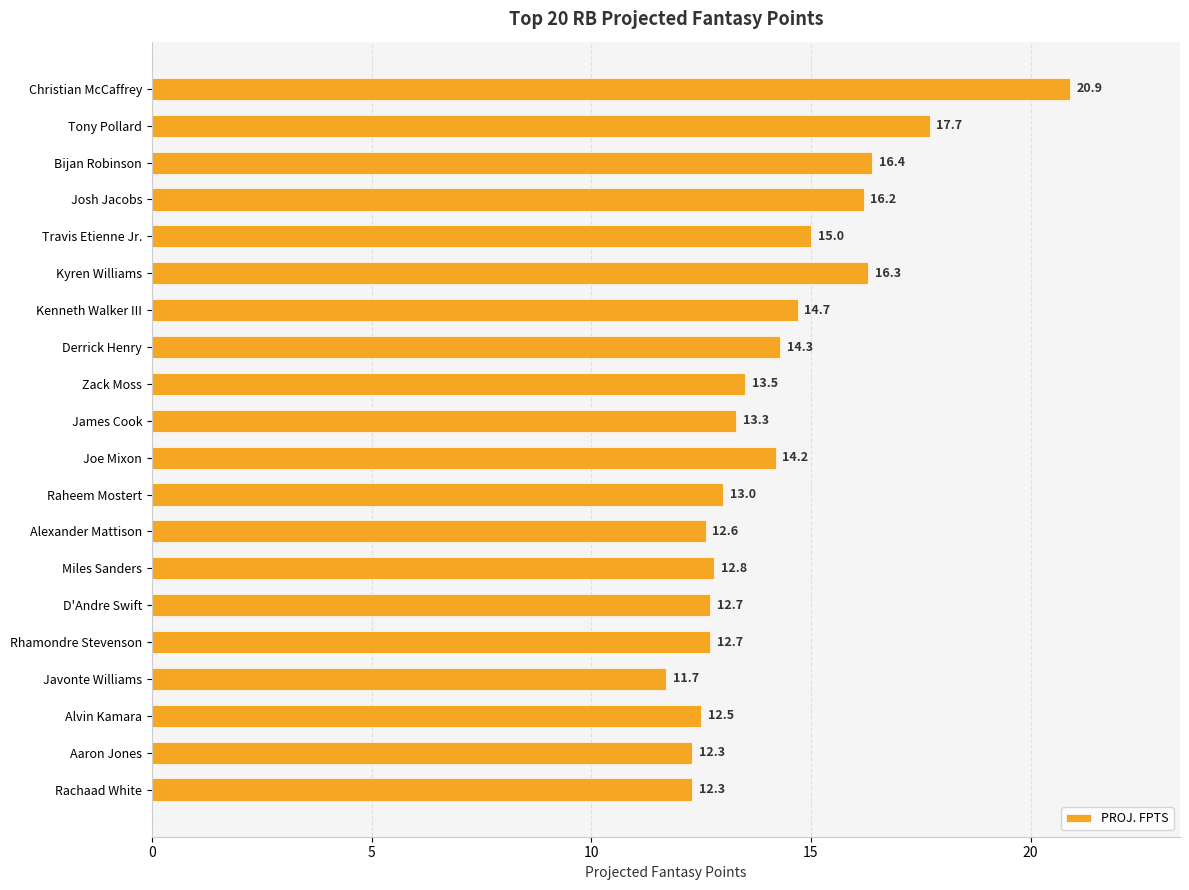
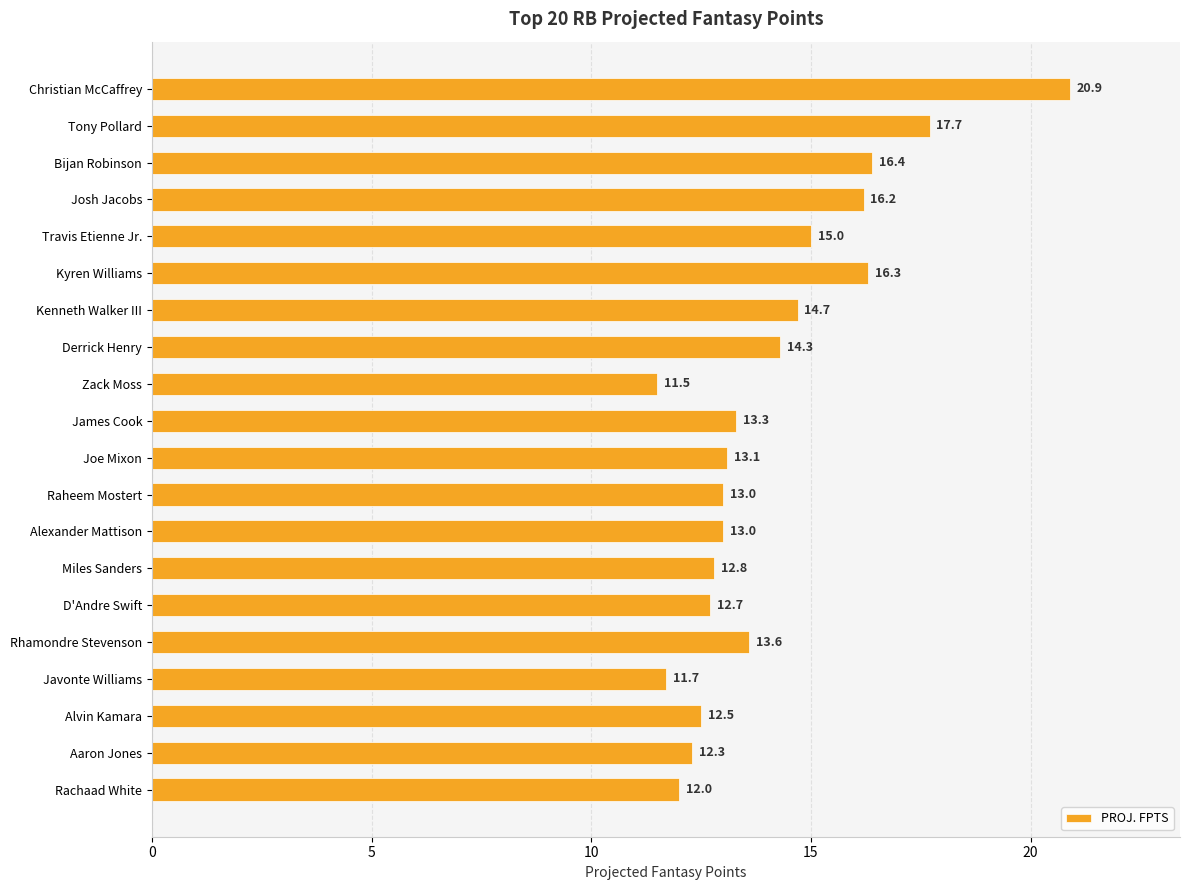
  {
    "Christian McCaffrey": 20.9,
    "Tony Pollard": 17.7,
    "Bijan Robinson": 16.4,
    "Josh Jacobs": 16.2,
    "Travis Etienne Jr.": 15.0,
    "Kyren Williams": 16.3,
    "Kenneth Walker III": 14.7,
    "Derrick Henry": 14.3,
-   "Zack Moss": 13.5,
+   "Zack Moss": 11.5,
    "James Cook": 13.3,
-   "Joe Mixon": 14.2,
+   "Joe Mixon": 13.1,
    "Raheem Mostert": 13.0,
-   "Alexander Mattison": 12.6,
+   "Alexander Mattison": 13.0,
    "Miles Sanders": 12.8,
    "D'Andre Swift": 12.7,
-   "Rhamondre Stevenson": 12.7,
+   "Rhamondre Stevenson": 13.6,
    "Javonte Williams": 11.7,
    "Alvin Kamara": 12.5,
    "Aaron Jones": 12.3,
-   "Rachaad White": 12.3
+   "Rachaad White": 12.0
  }
